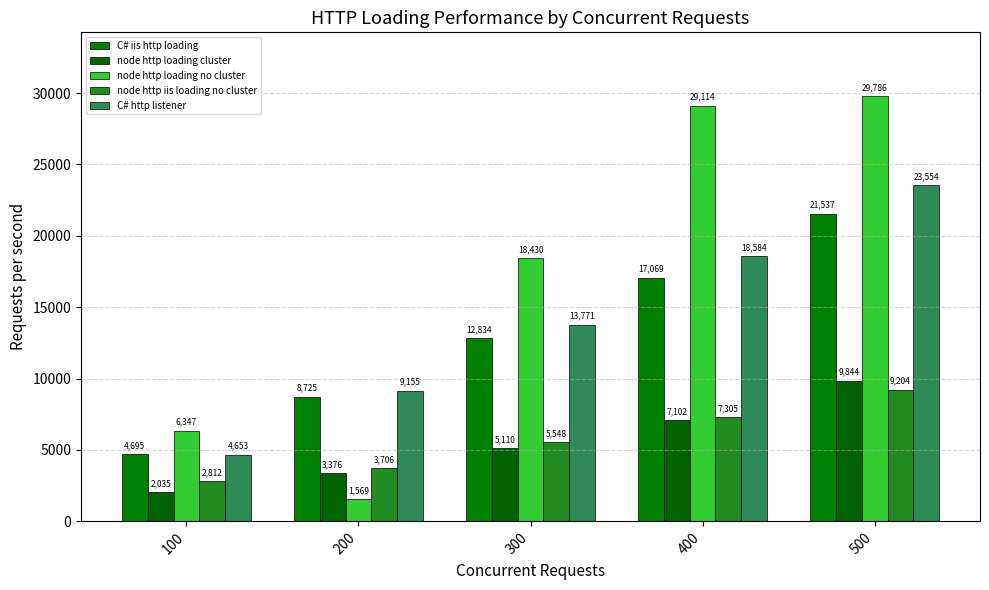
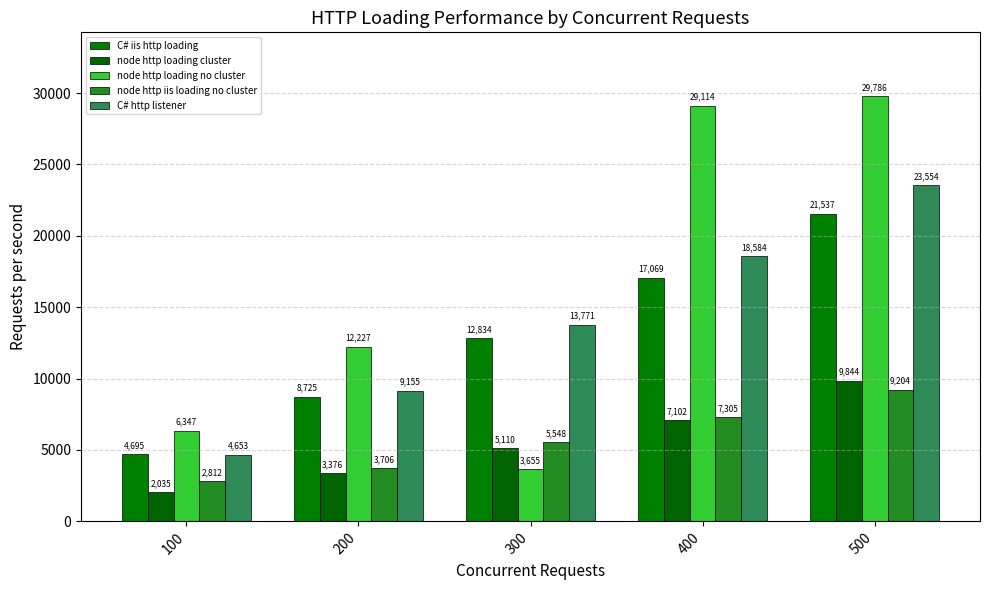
  {
    "node http loading no cluster": {
      "100": "6,347",
-     "200": "1,569",
-     "300": "18,430",
+     "200": "12,227",
+     "300": "3,655",
      "400": "29,114",
      "500": "29,786"
    }
  }
